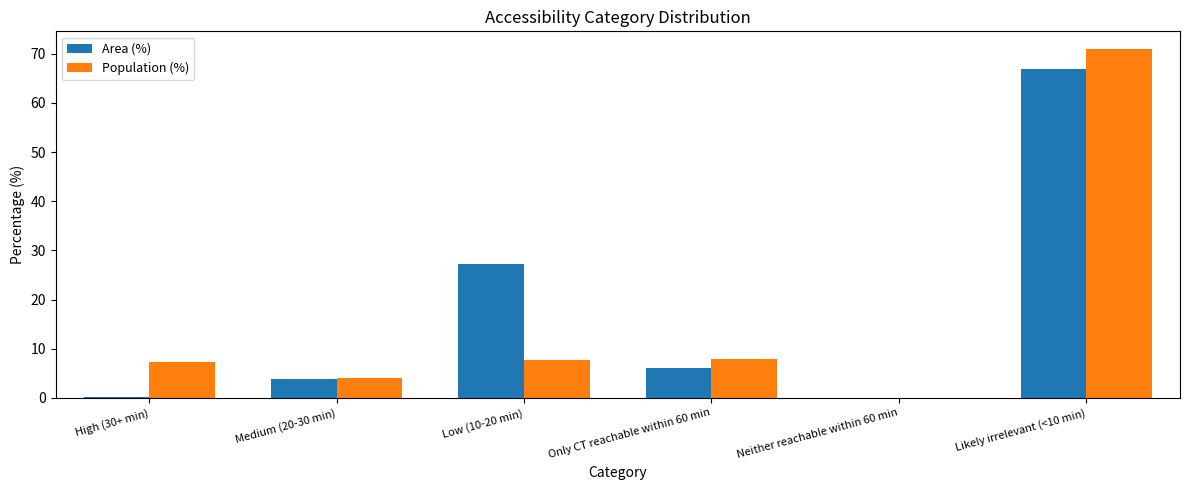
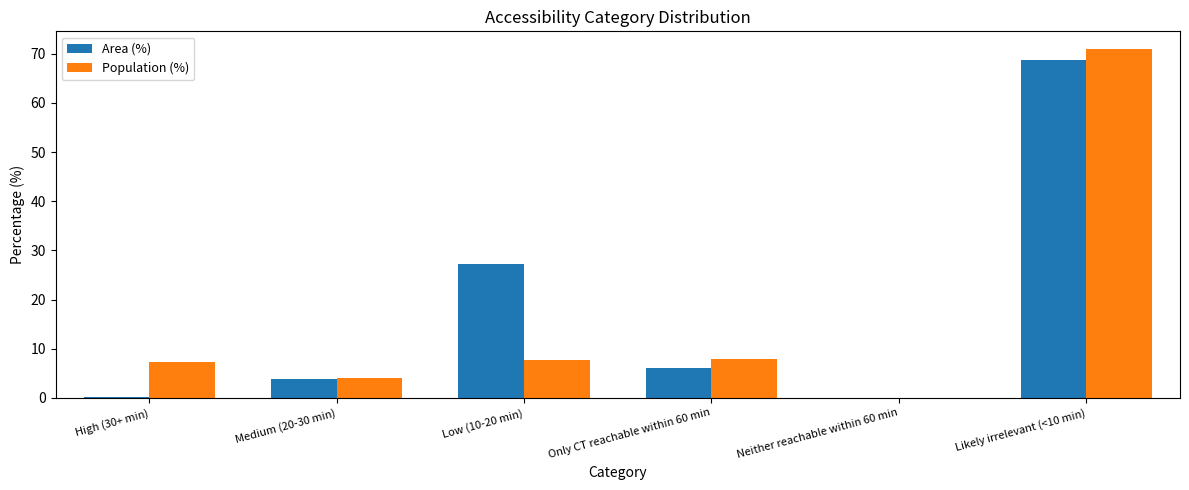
  {
    "Area (%)": {
      "Medium (20-30 min)": 4,
      "Low (10-20 min)": 27,
      "Only CT reachable within 60 min": 6,
      "Neither reachable within 60 min": 0,
-     "Likely irrelevant (<10 min)": 67
+     "Likely irrelevant (<10 min)": 69
    },
    "Population (%)": {
      "High (30+ min)": 7,
      "Medium (20-30 min)": 4,
      "Low (10-20 min)": 8,
      "Only CT reachable within 60 min": 8,
      "Neither reachable within 60 min": 0,
      "Likely irrelevant (<10 min)": 71
    }
  }
